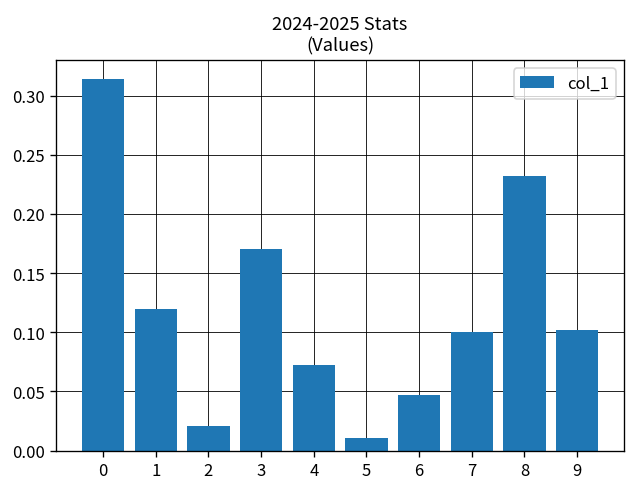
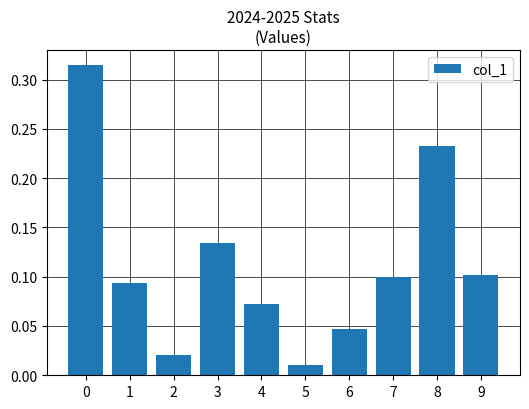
  {
    "0": 0.31,
-   "1": 0.12,
+   "1": 0.09,
    "2": 0.02,
-   "3": 0.17,
+   "3": 0.13,
    "4": 0.07,
    "5": 0.01,
    "6": 0.05,
    "7": 0.10,
    "8": 0.23,
    "9": 0.10
  }
